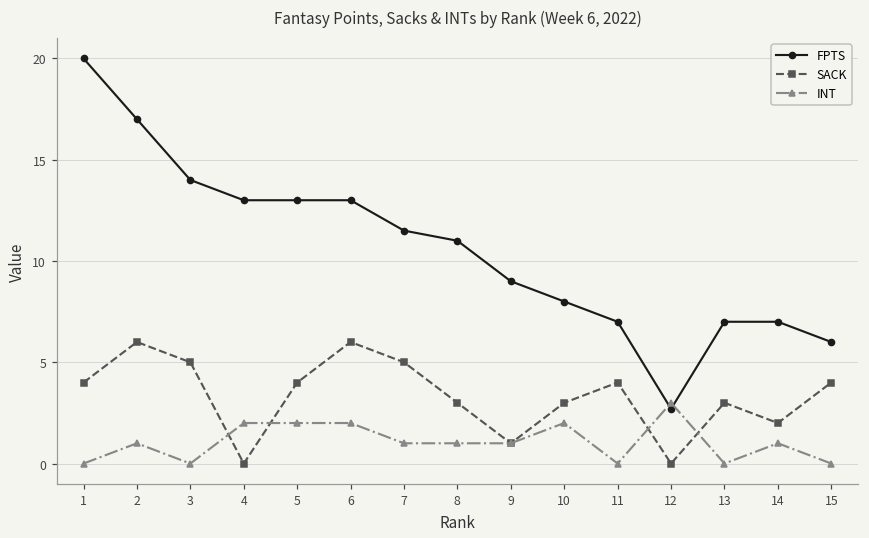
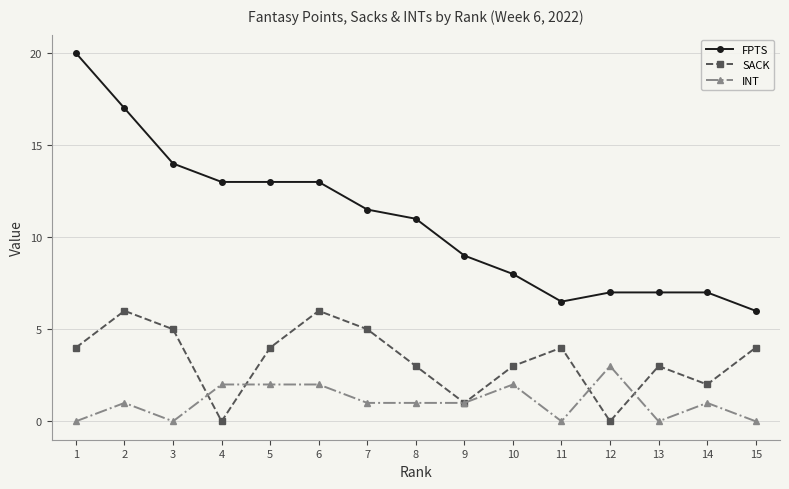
  {
    "FPTS": {
      "1": 20.0,
      "2": 17.0,
      "3": 14.0,
      "4": 13.0,
      "5": 13.0,
      "6": 13.0,
      "7": 11.5,
      "8": 11.0,
      "9": 9.0,
      "10": 8.0,
-     "11": 7.0,
-     "12": 2.7,
+     "11": 6.5,
+     "12": 7.0,
      "13": 7.0,
      "14": 7.0,
      "15": 6.0
    },
    "SACK": {
      "1": 4.0,
      "2": 6.0,
      "3": 5.0,
      "4": 0.0,
      "5": 4.0,
      "6": 6.0,
      "7": 5.0,
      "8": 3.0,
      "10": 3.0,
      "11": 4.0,
      "12": 0.0,
      "13": 3.0,
      "14": 2.0,
      "15": 4.0
    },
    "INT": {
      "1": 0.0,
      "2": 1.0,
      "3": 0.0,
      "4": 2.0,
      "5": 2.0,
      "6": 2.0,
      "7": 1.0,
      "8": 1.0,
      "10": 2.0,
      "11": 0.0,
      "12": 3.0,
      "13": 0.0,
      "14": 1.0,
      "15": 0.0
    }
  }
